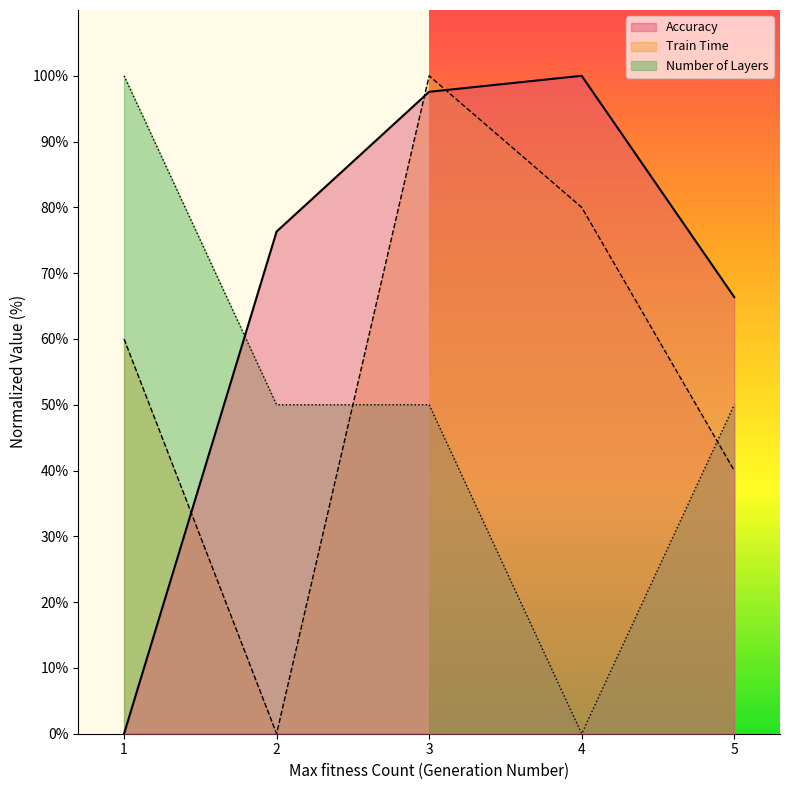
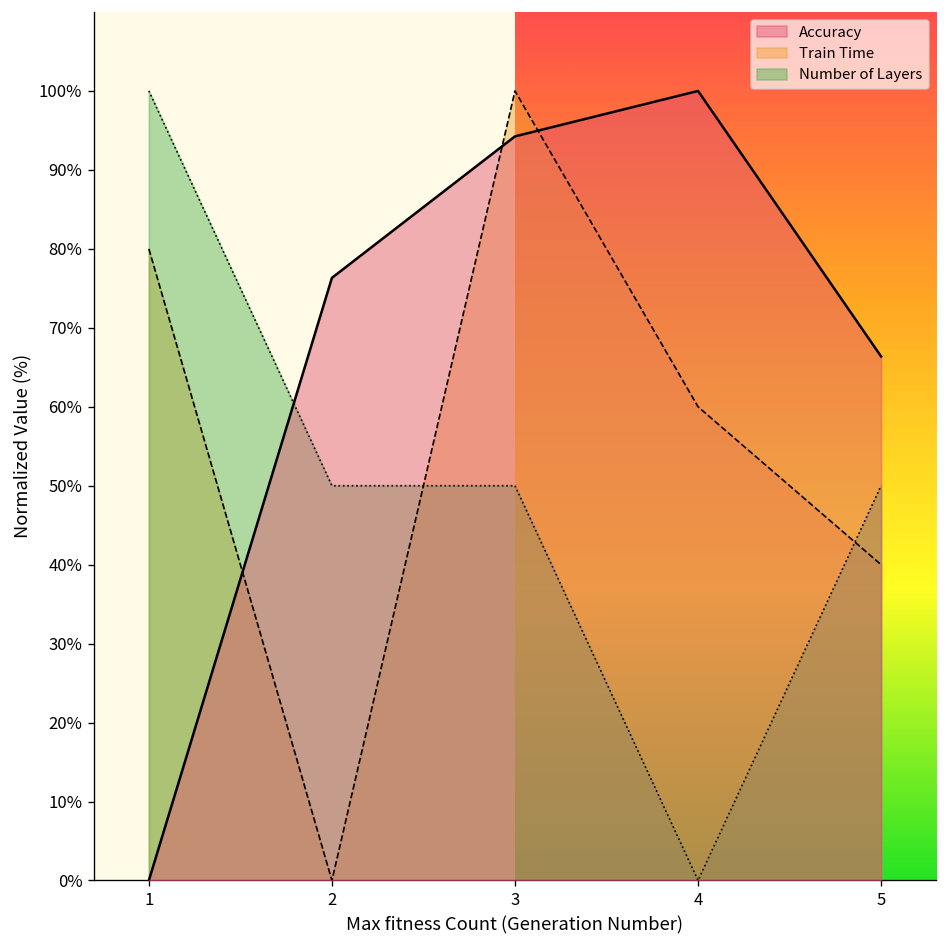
  {
    "Accuracy": {
      "1": "0%",
      "2": "76%",
-     "3": "98%",
+     "3": "94%",
      "4": "100%",
      "5": "66%"
    },
    "Train Time": {
-     "1": "60%",
+     "1": "80%",
      "2": "0%",
      "3": "100%",
-     "4": "80%",
+     "4": "60%",
      "5": "40%"
    },
    "Number of Layers": {
      "1": "100%",
      "2": "50%",
      "3": "50%",
      "4": "0%",
      "5": "50%"
    }
  }
